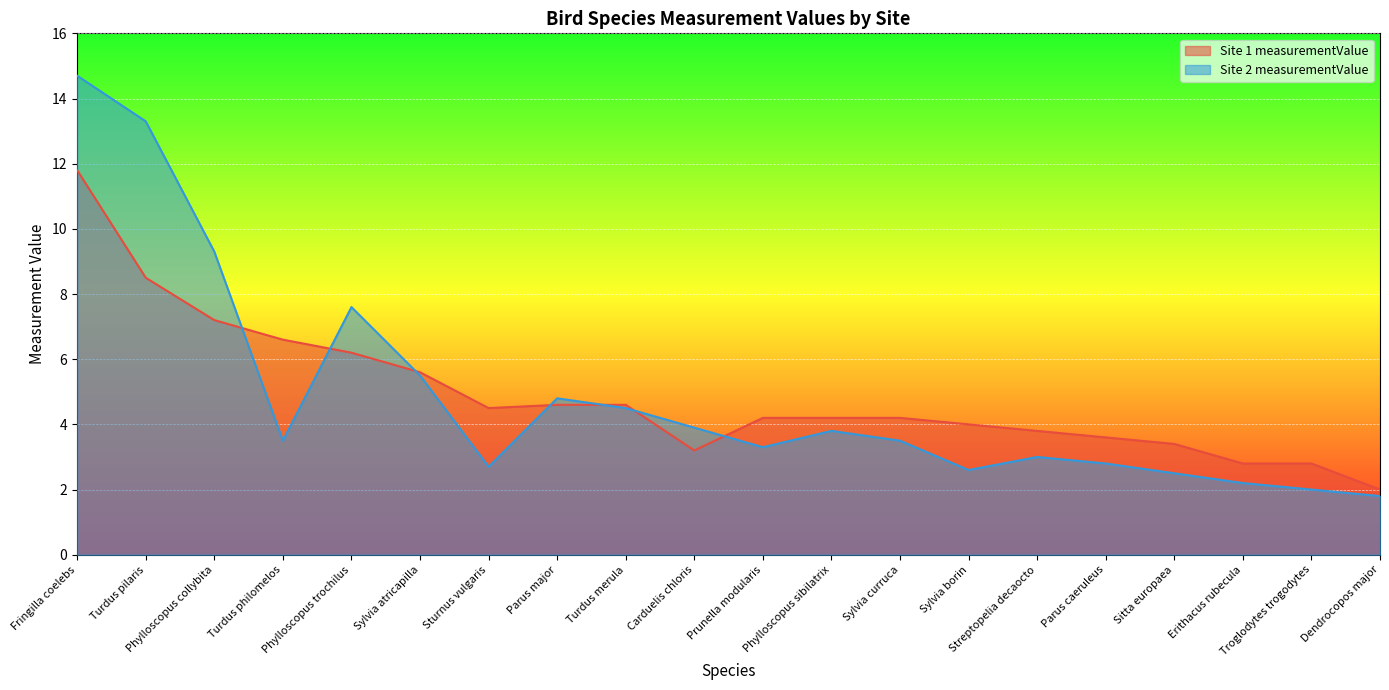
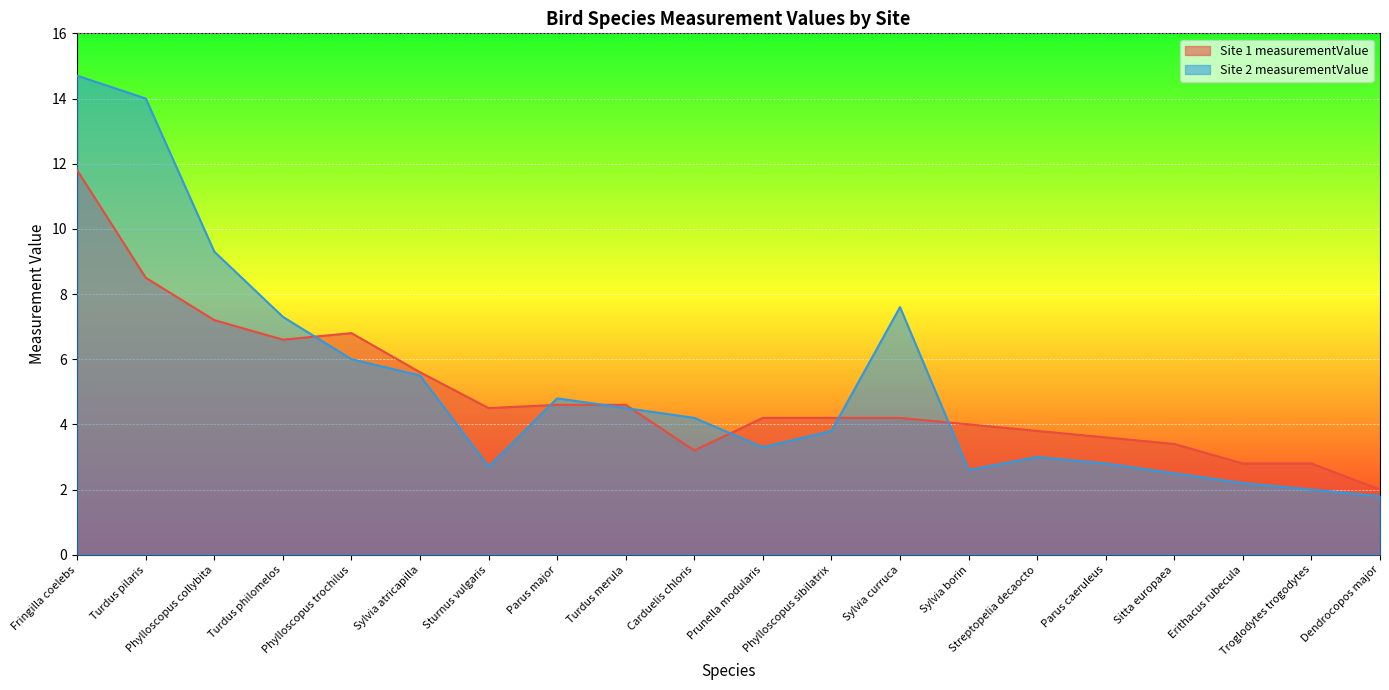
  {
    "Site 1 measurementValue": {
      "Fringilla coelebs": 11.8,
      "Turdus pilaris": 8.5,
      "Phylloscopus collybita": 7.2,
      "Turdus philomelos": 6.6,
-     "Phylloscopus trochilus": 6.2,
+     "Phylloscopus trochilus": 6.8,
      "Sylvia atricapilla": 5.6,
      "Sturnus vulgaris": 4.5,
      "Parus major": 4.6,
      "Turdus merula": 4.6,
      "Carduelis chloris": 3.2,
      "Prunella modularis": 4.2,
      "Phylloscopus sibilatrix": 4.2,
      "Sylvia curruca": 4.2,
      "Sylvia borin": 4.0,
      "Streptopelia decaocto": 3.8,
      "Parus caeruleus": 3.6,
      "Sitta europaea": 3.4,
      "Erithacus rubecula": 2.8,
      "Troglodytes trogodytes": 2.8,
      "Dendrocopos major": 2.0
    },
    "Site 2 measurementValue": {
      "Fringilla coelebs": 14.7,
-     "Turdus pilaris": 13.3,
+     "Turdus pilaris": 14.0,
      "Phylloscopus collybita": 9.3,
-     "Turdus philomelos": 3.5,
-     "Phylloscopus trochilus": 7.6,
+     "Turdus philomelos": 7.3,
+     "Phylloscopus trochilus": 6.0,
      "Sylvia atricapilla": 5.5,
      "Sturnus vulgaris": 2.7,
      "Parus major": 4.8,
      "Turdus merula": 4.5,
-     "Carduelis chloris": 3.9,
+     "Carduelis chloris": 4.2,
      "Prunella modularis": 3.3,
      "Phylloscopus sibilatrix": 3.8,
-     "Sylvia curruca": 3.5,
+     "Sylvia curruca": 7.6,
      "Sylvia borin": 2.6,
      "Streptopelia decaocto": 3.0,
      "Parus caeruleus": 2.8,
      "Sitta europaea": 2.5,
      "Erithacus rubecula": 2.2,
      "Troglodytes trogodytes": 2.0,
      "Dendrocopos major": 1.8
    }
  }
